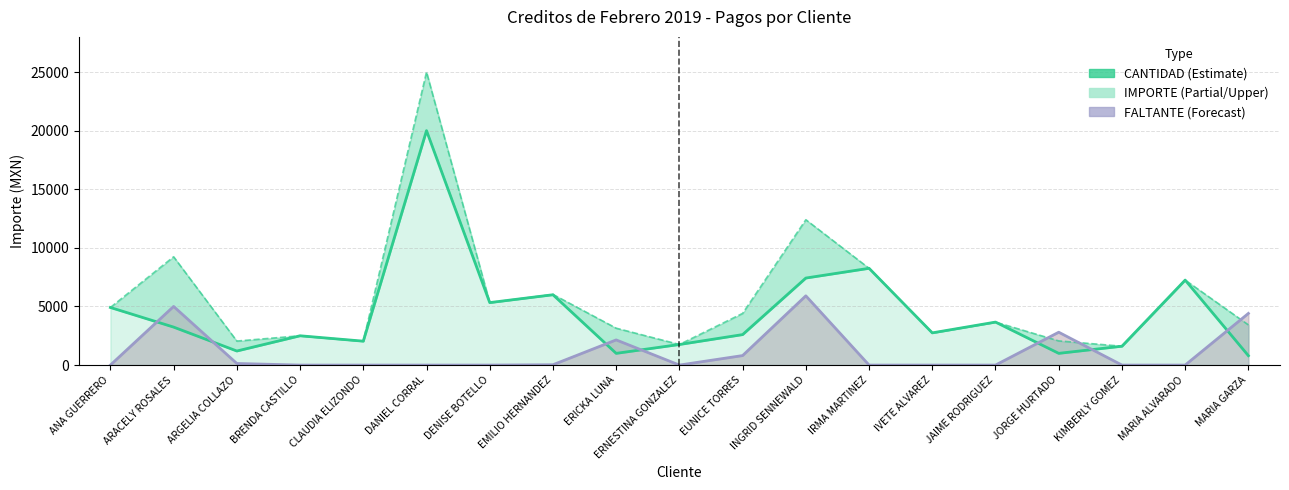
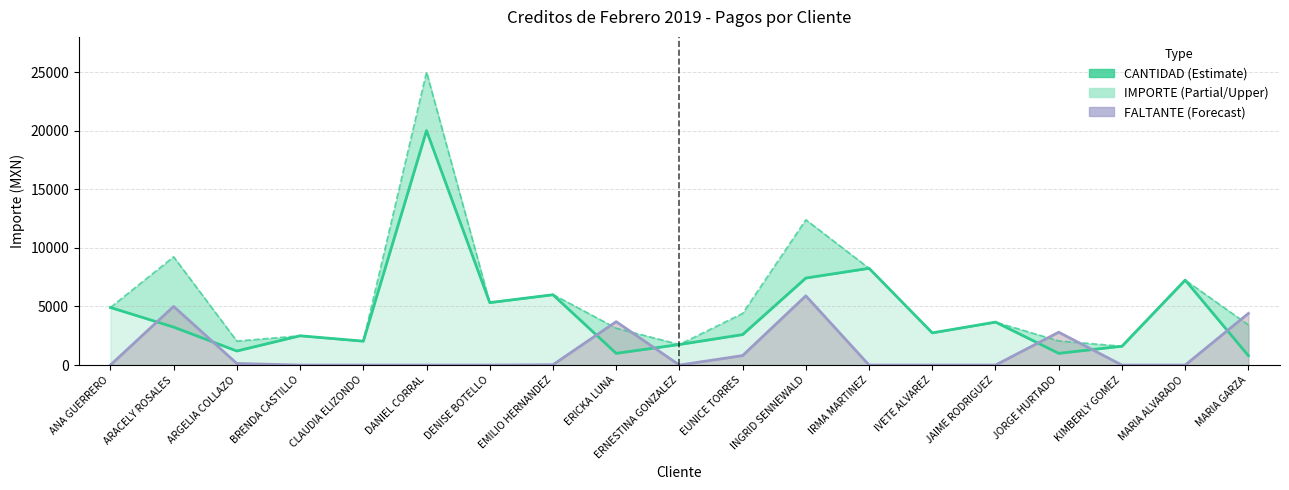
  {
    "FALTANTE (Forecast)": {
      "ANA GUERRERO": 0,
      "ARACELY ROSALES": 5000,
      "ARGELIA COLLAZO": 100,
      "BRENDA CASTILLO": 0,
      "CLAUDIA ELIZONDO": 0,
      "DANIEL CORRAL": 0,
      "DENISE BOTELLO": 0,
      "EMILIO HERNANDEZ": 0,
-     "ERICKA LUNA": 2100,
+     "ERICKA LUNA": 3700,
      "ERNESTINA GONZALEZ": 0,
      "EUNICE TORRES": 800,
      "INGRID SENNEWALD": 5900,
      "IRMA MARTINEZ": 0,
      "IVETE ALVAREZ": 0,
      "JAIME RODRIGUEZ": 0,
      "JORGE HURTADO": 2800,
      "KIMBERLY GOMEZ": 0,
      "MARIA ALVARADO": 0,
      "MARIA GARZA": 4400
    }
  }
